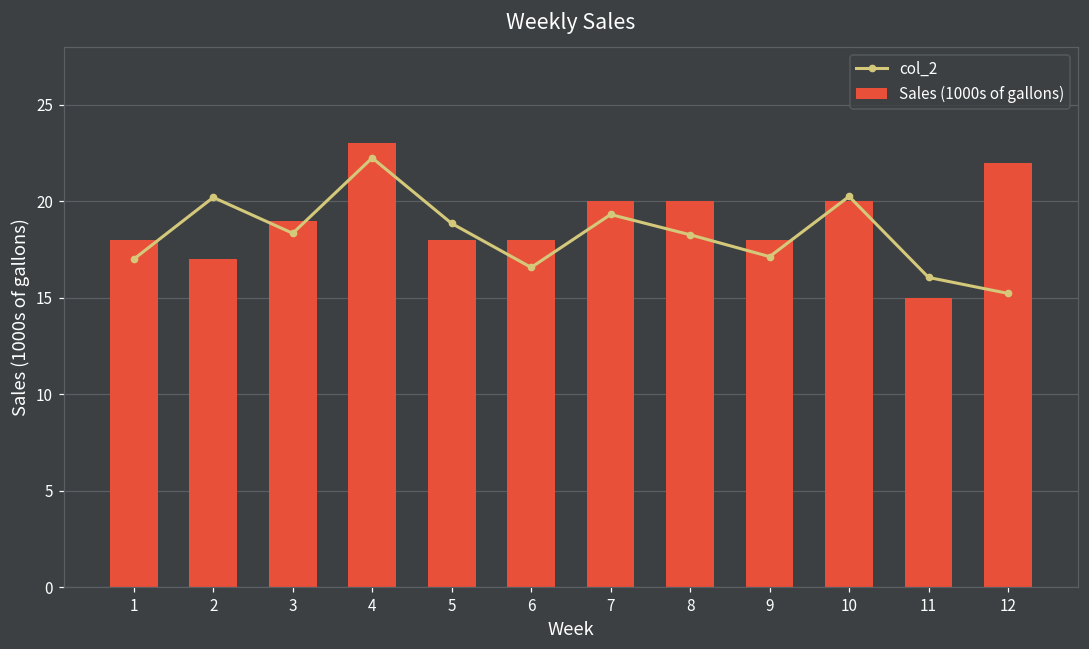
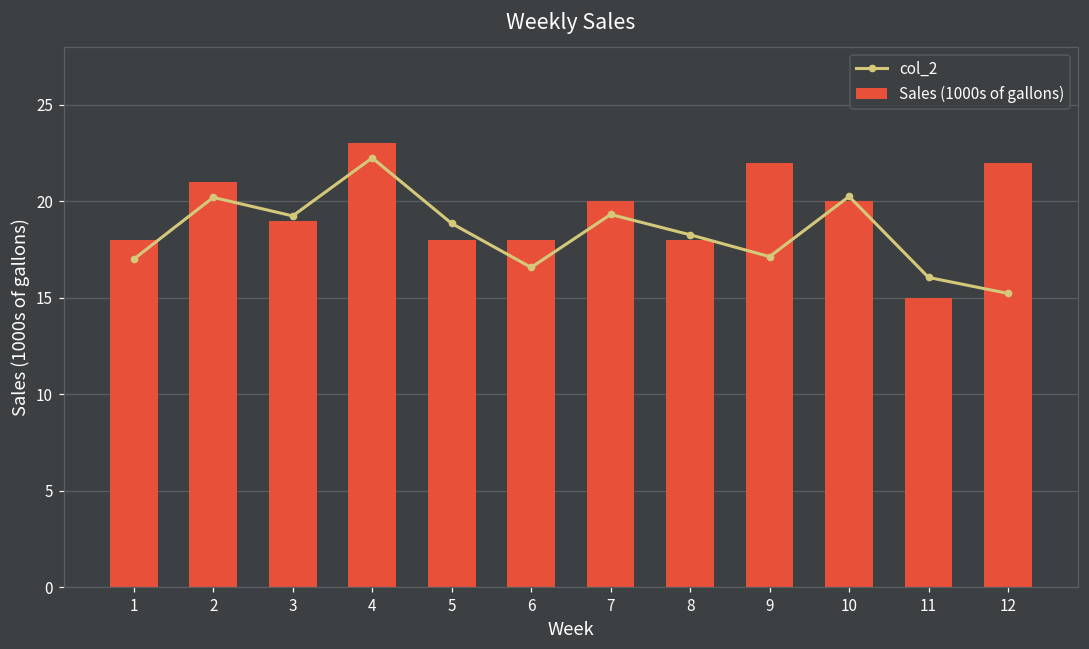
  {
    "col_2": {
      "1": 17.0,
      "2": 20.2,
-     "3": 18.3,
+     "3": 19.2,
      "4": 22.2,
      "5": 18.8,
      "6": 16.6,
      "7": 19.3,
      "8": 18.3,
      "9": 17.1,
      "10": 20.3,
      "11": 16.1,
      "12": 15.2
    },
    "Sales (1000s of gallons)": {
      "1": 18,
-     "2": 17,
+     "2": 21,
      "3": 19,
      "4": 23,
      "5": 18,
      "6": 18,
      "7": 20,
-     "8": 20,
-     "9": 18,
+     "8": 18,
+     "9": 22,
      "10": 20,
      "11": 15,
      "12": 22
    }
  }
